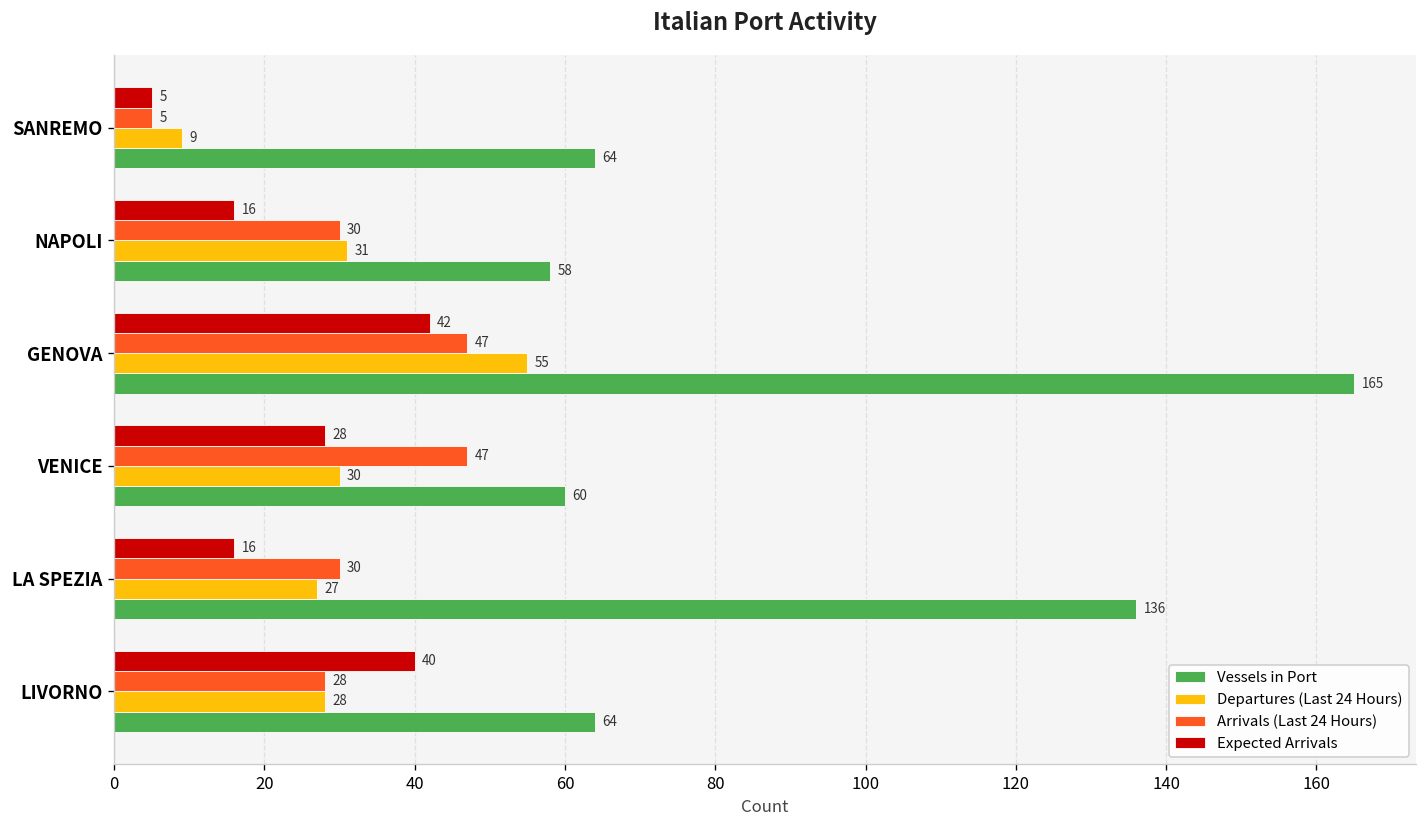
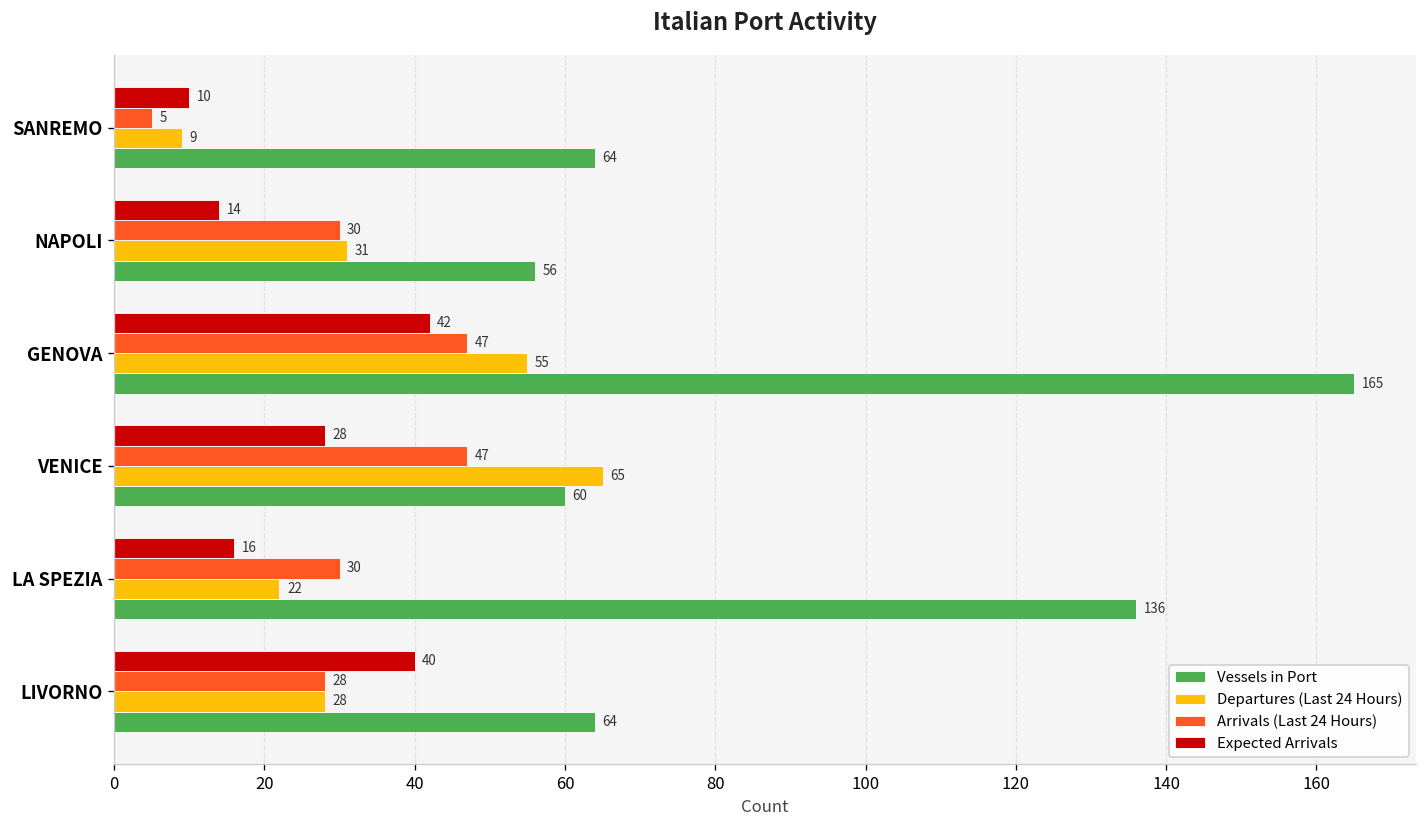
  {
    "Vessels in Port": {
      "SANREMO": 64,
-     "NAPOLI": 58,
+     "NAPOLI": 56,
      "GENOVA": 165,
      "VENICE": 60,
      "LA SPEZIA": 136,
      "LIVORNO": 64
    },
    "Departures (Last 24 Hours)": {
      "SANREMO": 9,
      "NAPOLI": 31,
      "GENOVA": 55,
-     "VENICE": 30,
-     "LA SPEZIA": 27,
+     "VENICE": 65,
+     "LA SPEZIA": 22,
      "LIVORNO": 28
    },
    "Arrivals (Last 24 Hours)": {
      "SANREMO": 5,
      "NAPOLI": 30,
      "GENOVA": 47,
      "VENICE": 47,
      "LA SPEZIA": 30,
      "LIVORNO": 28
    },
    "Expected Arrivals": {
-     "SANREMO": 5,
-     "NAPOLI": 16,
+     "SANREMO": 10,
+     "NAPOLI": 14,
      "GENOVA": 42,
      "VENICE": 28,
      "LA SPEZIA": 16,
      "LIVORNO": 40
    }
  }
